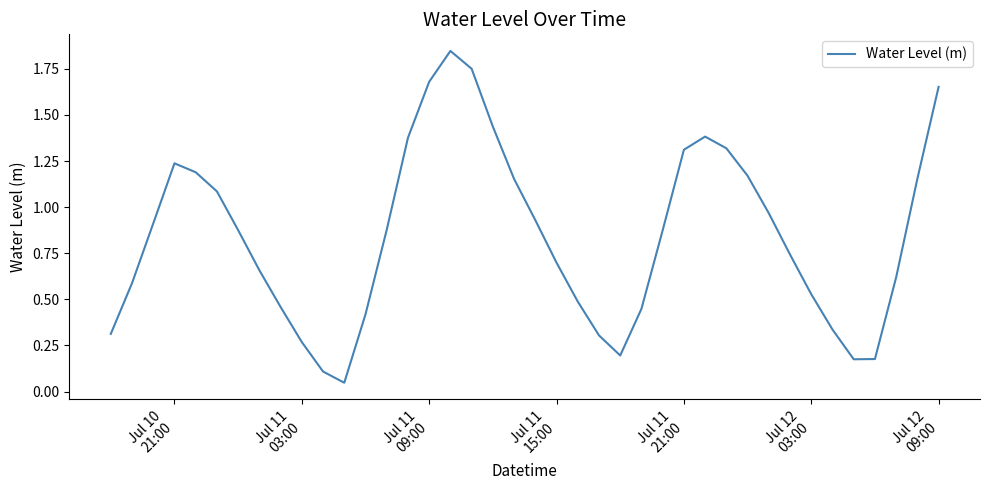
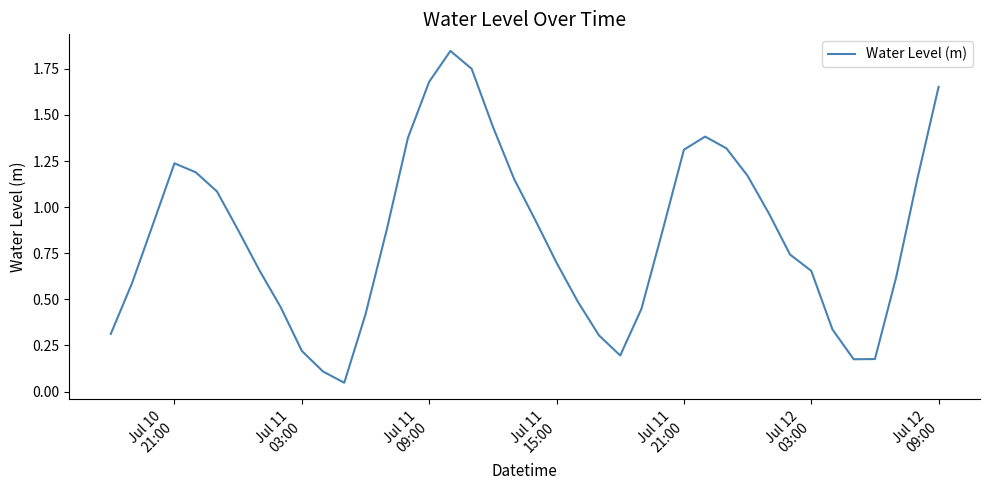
  {
    "Jul 10 21:00": 1.24,
-   "Jul 11 03:00": 0.27,
+   "Jul 11 03:00": 0.22,
    "Jul 11 09:00": 1.68,
    "Jul 11 15:00": 0.70,
    "Jul 11 21:00": 1.31,
-   "Jul 12 03:00": 0.53,
+   "Jul 12 03:00": 0.65,
    "Jul 12 09:00": 1.65
  }
